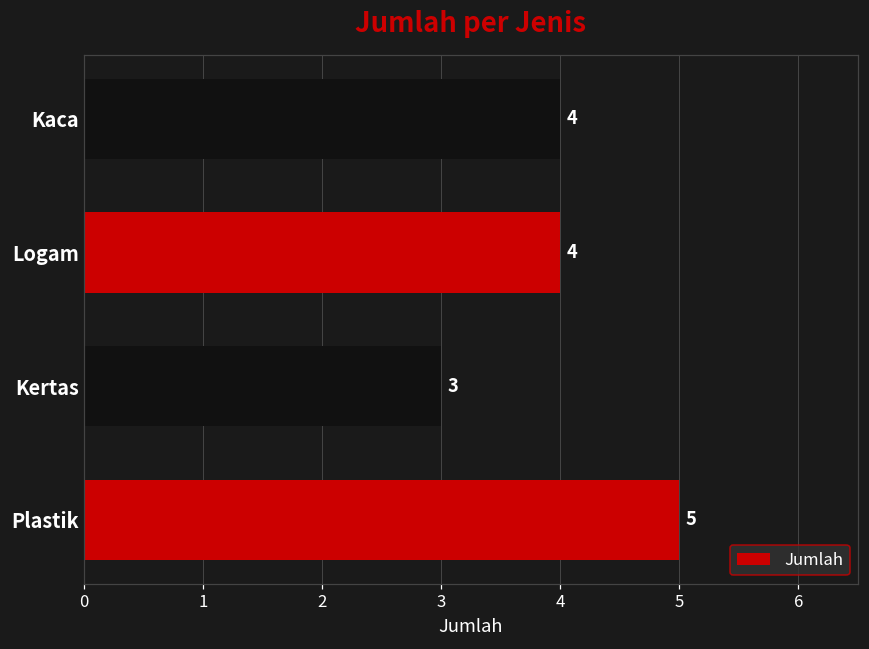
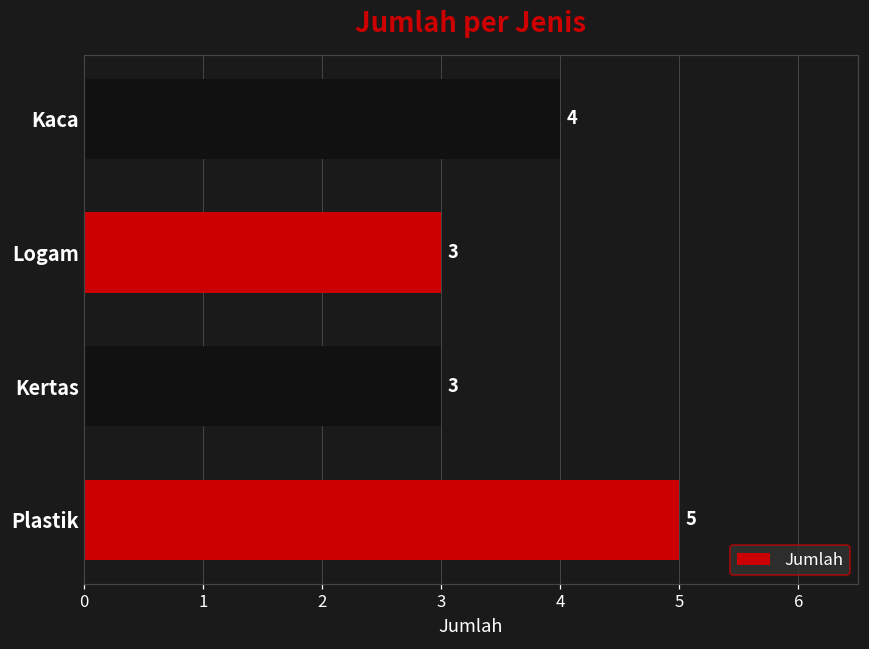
  {
    "Kaca": 4,
-   "Logam": 4,
+   "Logam": 3,
    "Kertas": 3,
    "Plastik": 5
  }
